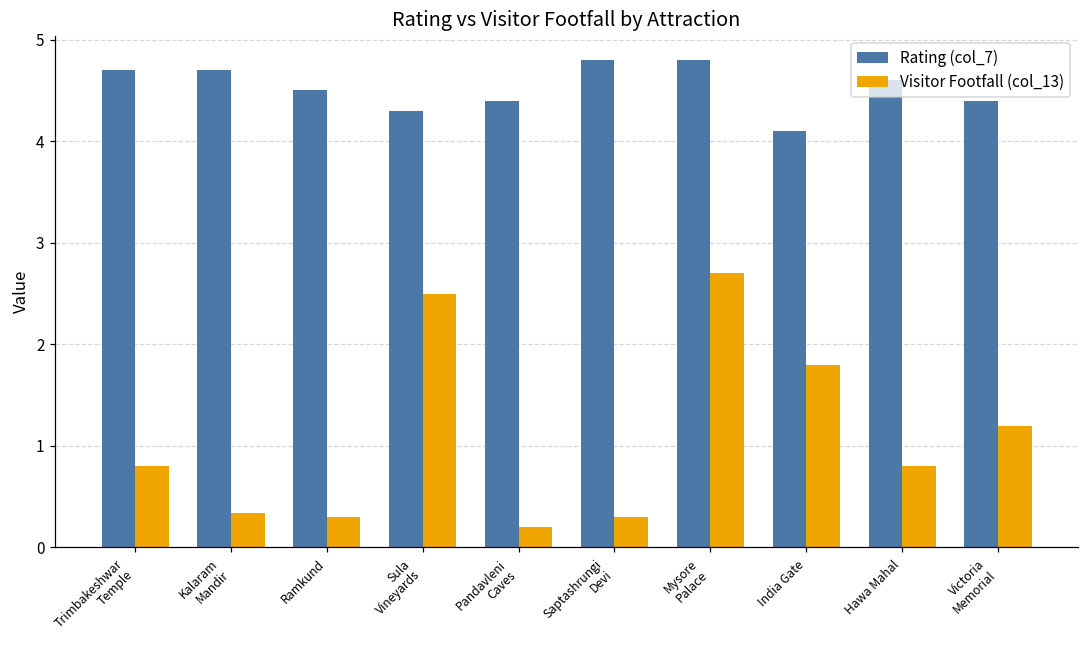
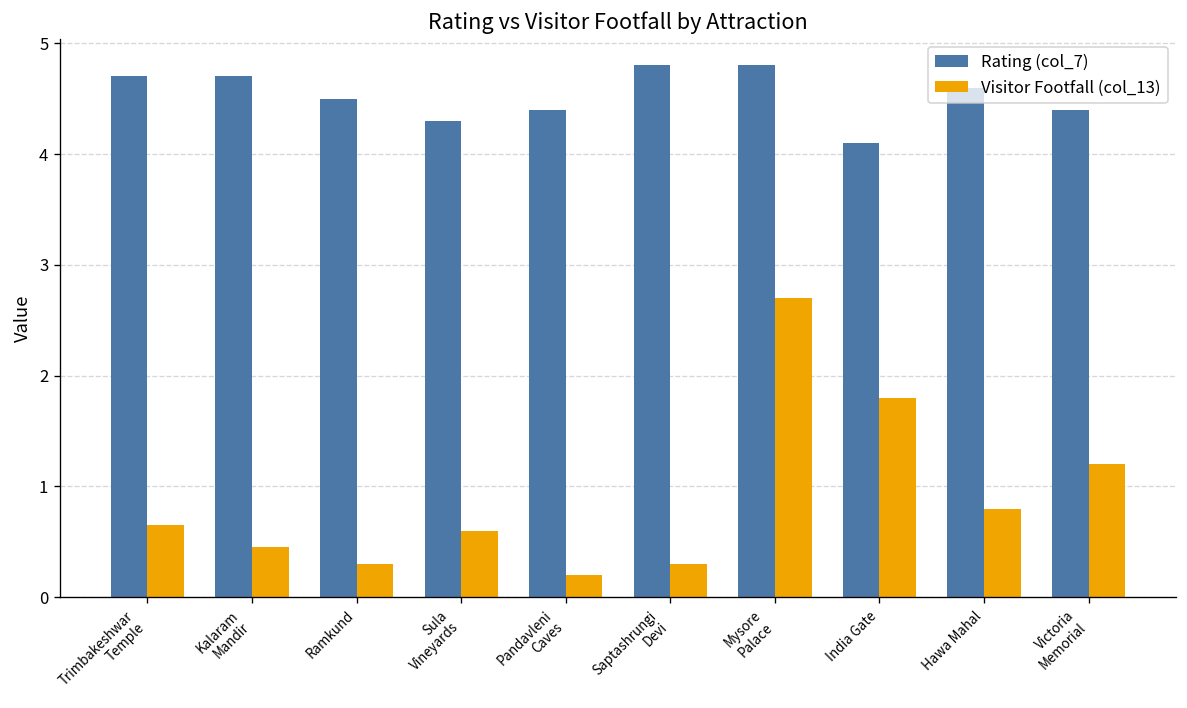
  {
    "Rating (col_7)": {
      "Trimbakeshwar Temple": 4.7,
      "Kalaram Mandir": 4.7,
      "Ramkund": 4.5,
      "Sula Vineyards": 4.3,
      "Pandavleni Caves": 4.4,
      "Saptashrungi Devi": 4.8,
      "Mysore Palace": 4.8,
      "India Gate": 4.1,
      "Victoria Memorial": 4.4
    },
    "Visitor Footfall (col_13)": {
-     "Trimbakeshwar Temple": 0.8,
-     "Kalaram Mandir": 0.3,
+     "Trimbakeshwar Temple": 0.7,
+     "Kalaram Mandir": 0.5,
      "Ramkund": 0.3,
-     "Sula Vineyards": 2.5,
+     "Sula Vineyards": 0.6,
      "Pandavleni Caves": 0.2,
      "Saptashrungi Devi": 0.3,
      "Mysore Palace": 2.7,
      "India Gate": 1.8,
      "Hawa Mahal": 0.8,
      "Victoria Memorial": 1.2
    }
  }
